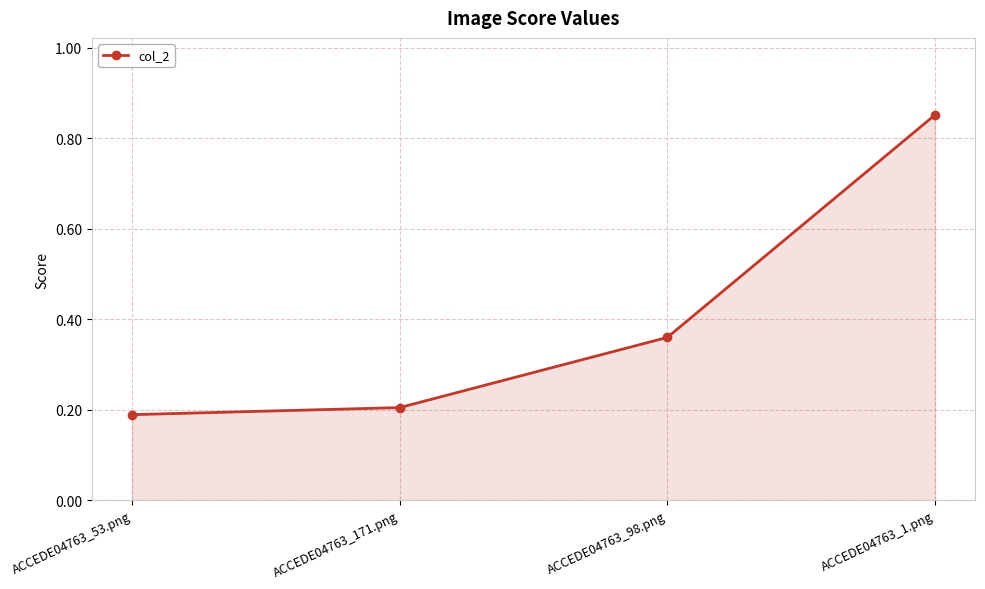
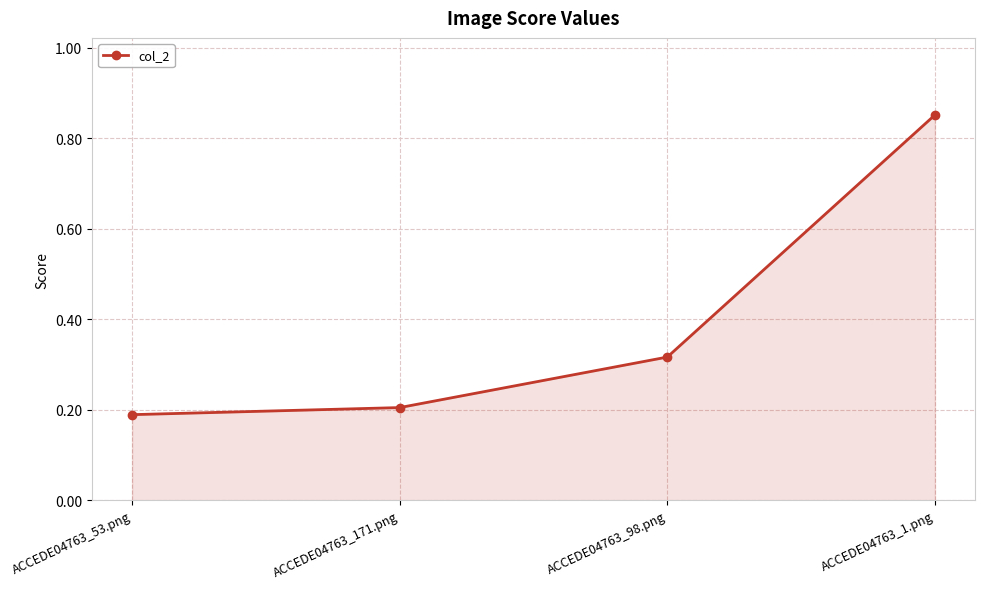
  {
    "ACCEDE04763_53.png": 0.19,
    "ACCEDE04763_171.png": 0.20,
-   "ACCEDE04763_98.png": 0.36,
+   "ACCEDE04763_98.png": 0.32,
    "ACCEDE04763_1.png": 0.85
  }
